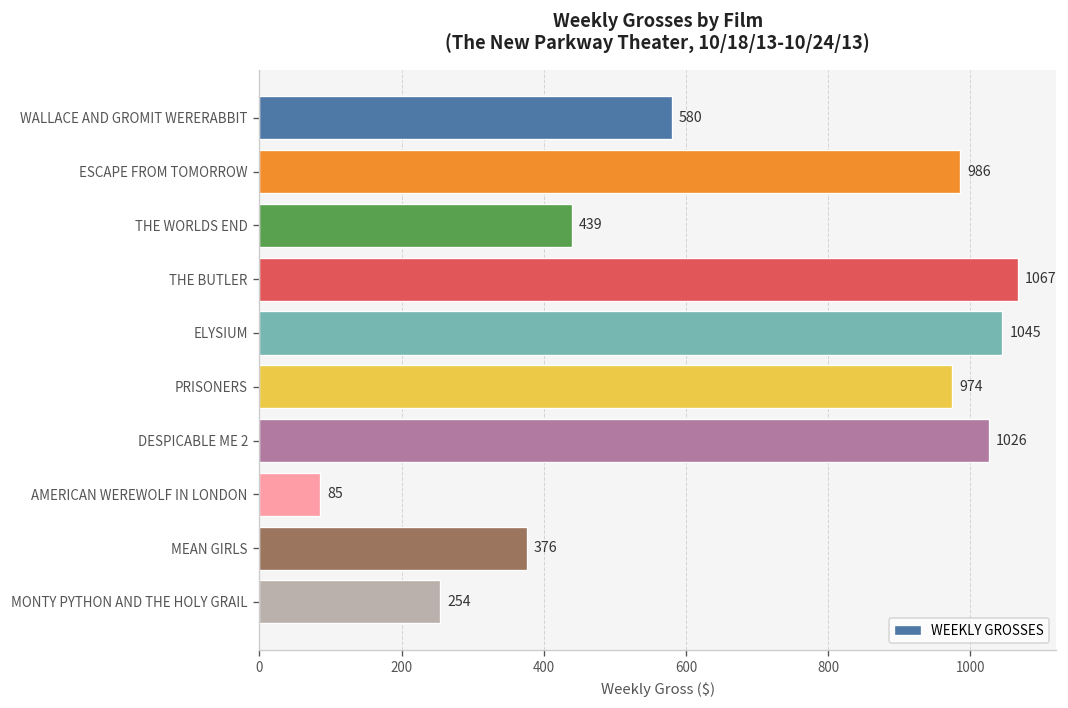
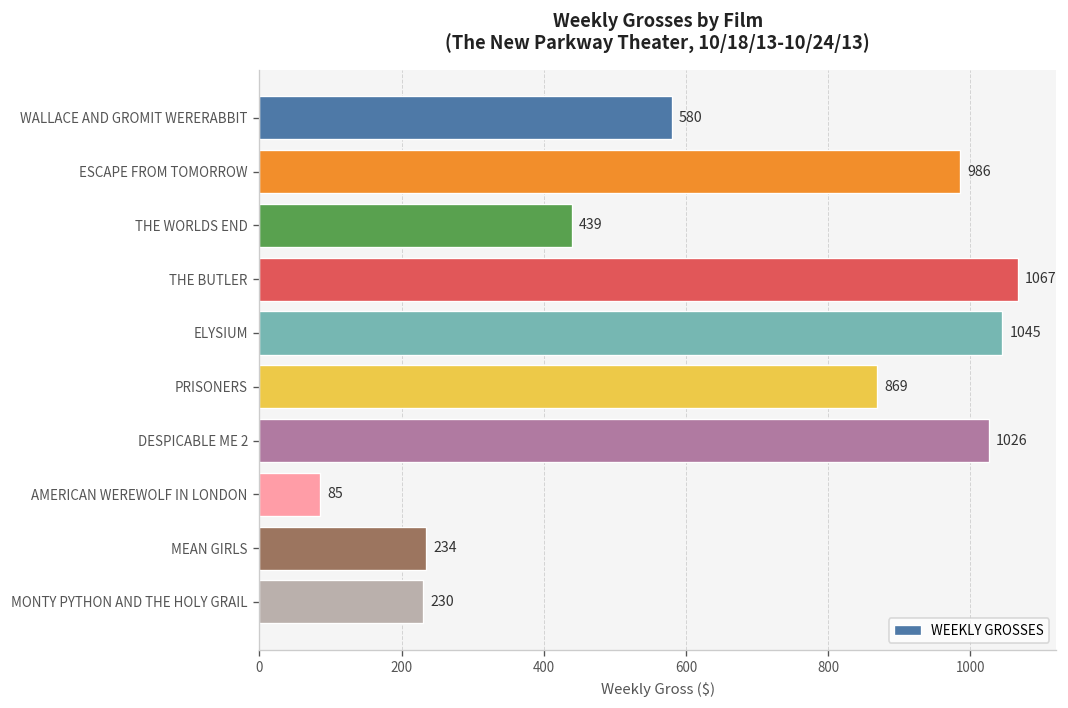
  {
    "WALLACE AND GROMIT WERERABBIT": 580,
    "ESCAPE FROM TOMORROW": 986,
    "THE WORLDS END": 439,
    "THE BUTLER": 1067,
    "ELYSIUM": 1045,
-   "PRISONERS": 974,
+   "PRISONERS": 869,
    "DESPICABLE ME 2": 1026,
    "AMERICAN WEREWOLF IN LONDON": 85,
-   "MEAN GIRLS": 376,
-   "MONTY PYTHON AND THE HOLY GRAIL": 254
+   "MEAN GIRLS": 234,
+   "MONTY PYTHON AND THE HOLY GRAIL": 230
  }
